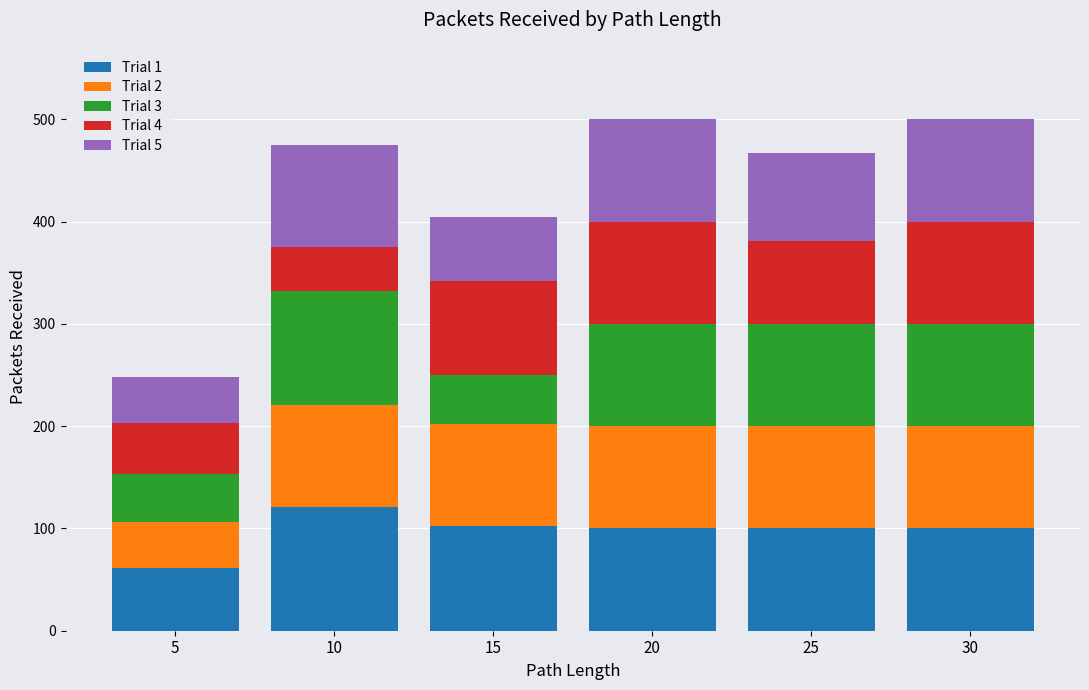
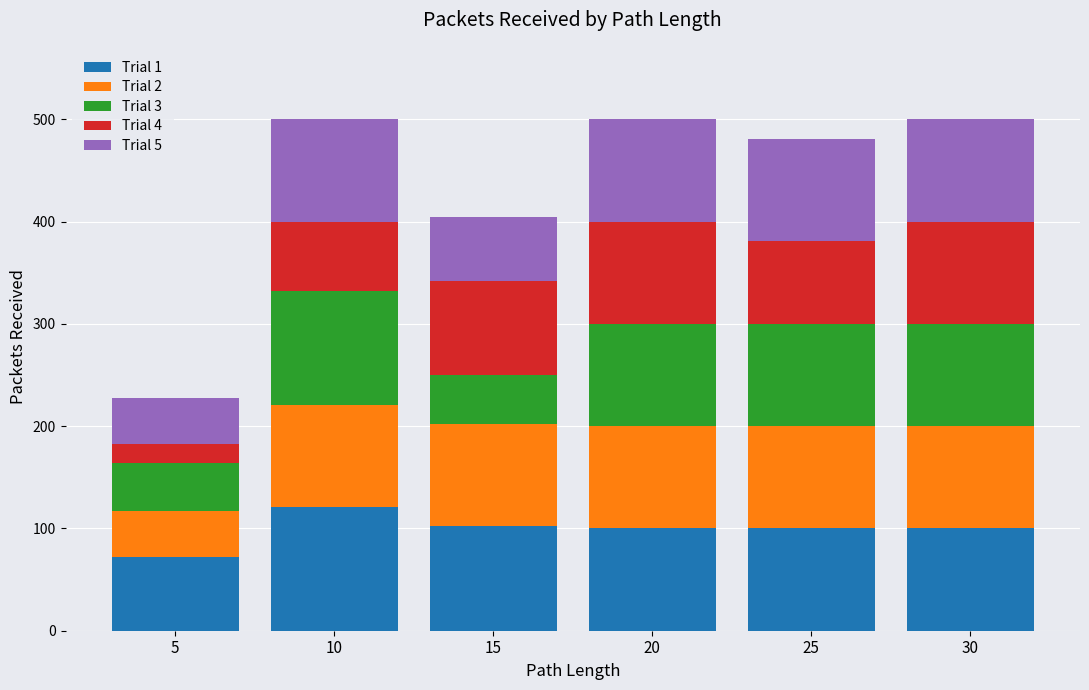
  {
    "Trial 1": {
-     "5": 61,
+     "5": 72,
      "10": 121,
      "15": 102,
      "20": 100,
      "25": 100,
      "30": 100
    },
    "Trial 2": {
      "5": 45,
      "10": 100,
      "15": 100,
      "20": 100,
      "25": 100,
      "30": 100
    },
    "Trial 3": {
      "5": 47,
      "10": 111,
      "15": 48,
      "20": 100,
      "25": 100,
      "30": 100
    },
    "Trial 4": {
-     "5": 50,
-     "10": 43,
+     "5": 19,
+     "10": 68,
      "15": 92,
      "20": 100,
      "25": 81,
      "30": 100
    },
    "Trial 5": {
      "5": 45,
      "10": 100,
      "15": 63,
      "20": 100,
-     "25": 86,
+     "25": 100,
      "30": 100
    }
  }
